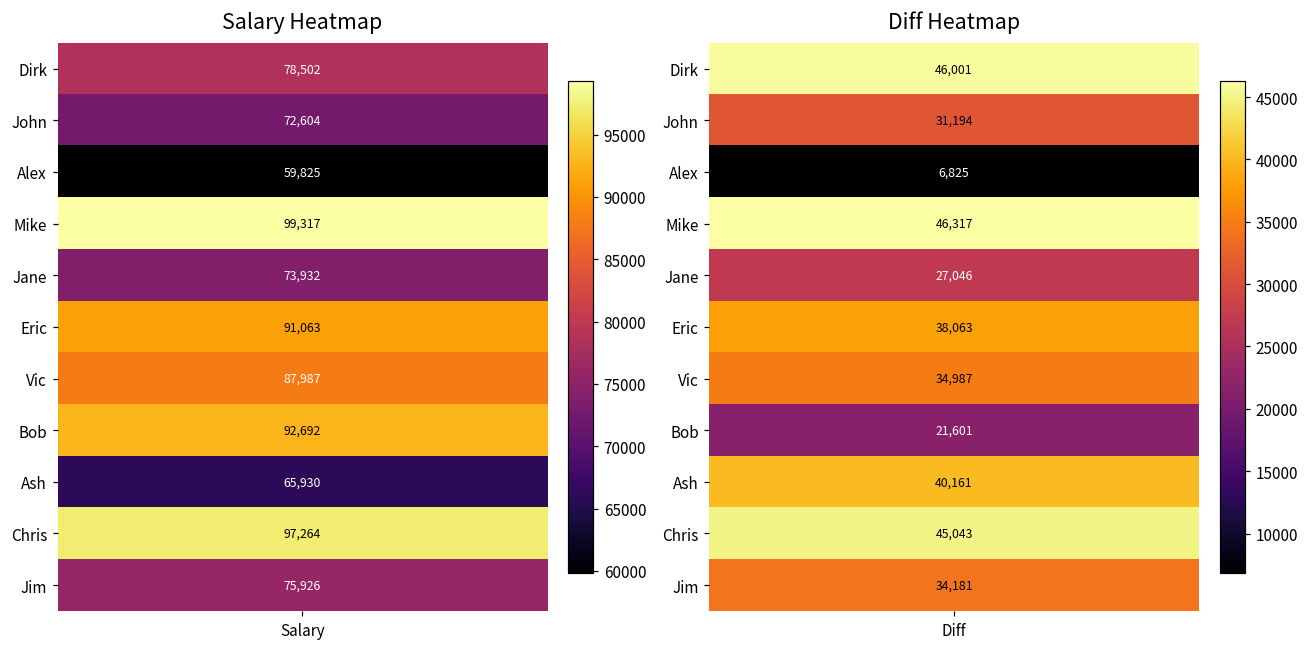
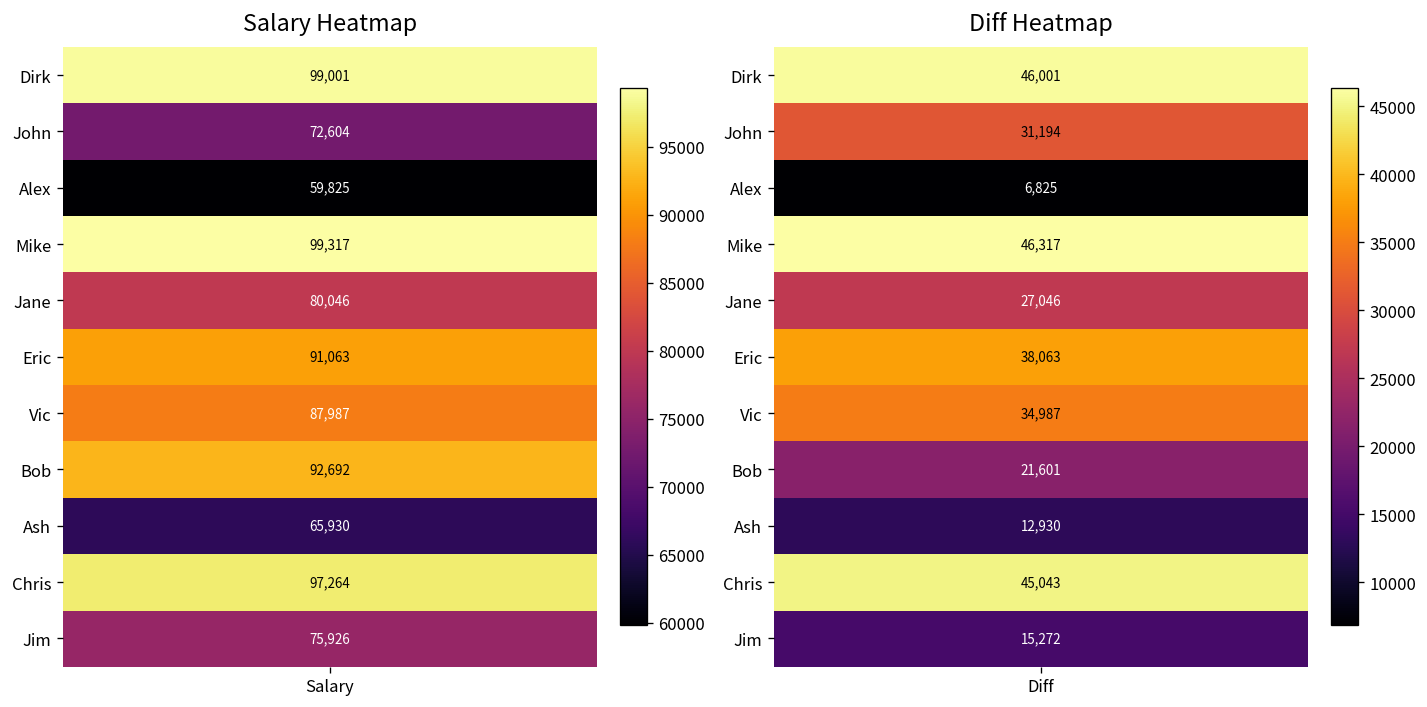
  {
    "Salary Heatmap": {
      "Dirk": {
-       "Salary": "78,502"
+       "Salary": "99,001"
      },
      "John": {
        "Salary": "72,604"
      },
      "Alex": {
        "Salary": "59,825"
      },
      "Mike": {
        "Salary": "99,317"
      },
      "Jane": {
-       "Salary": "73,932"
+       "Salary": "80,046"
      },
      "Eric": {
        "Salary": "91,063"
      },
      "Vic": {
        "Salary": "87,987"
      },
      "Bob": {
        "Salary": "92,692"
      },
      "Ash": {
        "Salary": "65,930"
      },
      "Chris": {
        "Salary": "97,264"
      },
      "Jim": {
        "Salary": "75,926"
      }
    },
    "Diff Heatmap": {
      "Dirk": {
        "Diff": "46,001"
      },
      "John": {
        "Diff": "31,194"
      },
      "Alex": {
        "Diff": "6,825"
      },
      "Mike": {
        "Diff": "46,317"
      },
      "Jane": {
        "Diff": "27,046"
      },
      "Eric": {
        "Diff": "38,063"
      },
      "Vic": {
        "Diff": "34,987"
      },
      "Bob": {
        "Diff": "21,601"
      },
      "Ash": {
-       "Diff": "40,161"
+       "Diff": "12,930"
      },
      "Chris": {
        "Diff": "45,043"
      },
      "Jim": {
-       "Diff": "34,181"
+       "Diff": "15,272"
      }
    }
  }
